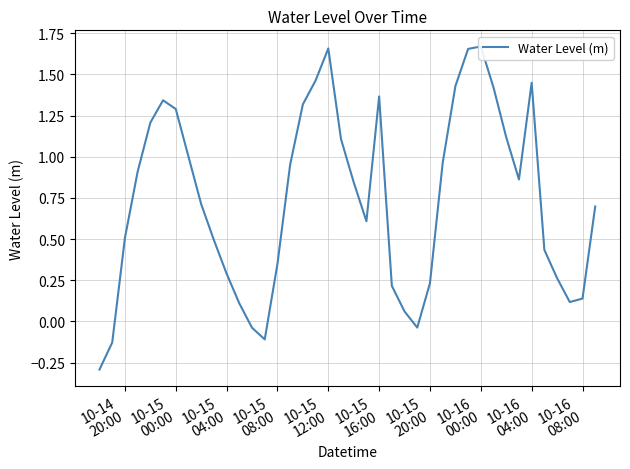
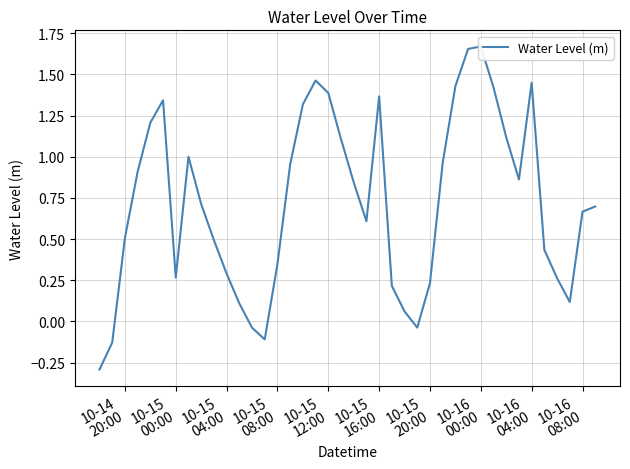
  {
    "10-14 20:00": 0.51,
-   "10-15 00:00": 1.29,
+   "10-15 00:00": 0.27,
    "10-15 04:00": 0.29,
    "10-15 08:00": 0.35,
-   "10-15 12:00": 1.66,
+   "10-15 12:00": 1.39,
    "10-15 16:00": 1.37,
    "10-15 20:00": 0.23,
    "10-16 04:00": 1.45,
-   "10-16 08:00": 0.14
+   "10-16 08:00": 0.67
  }
